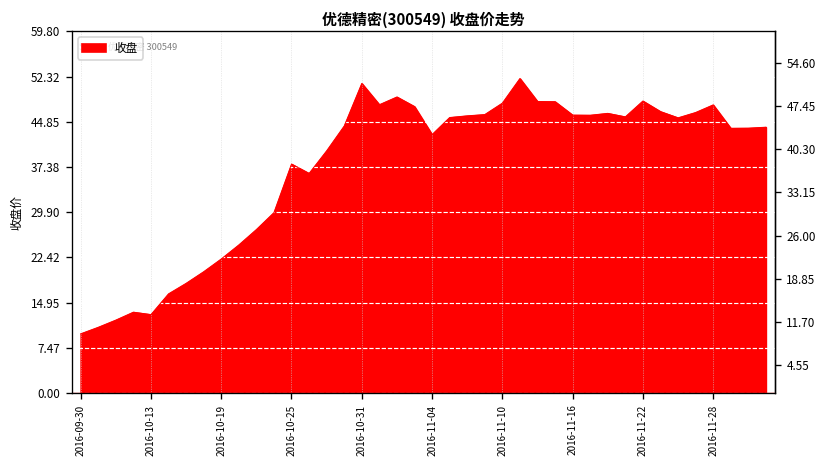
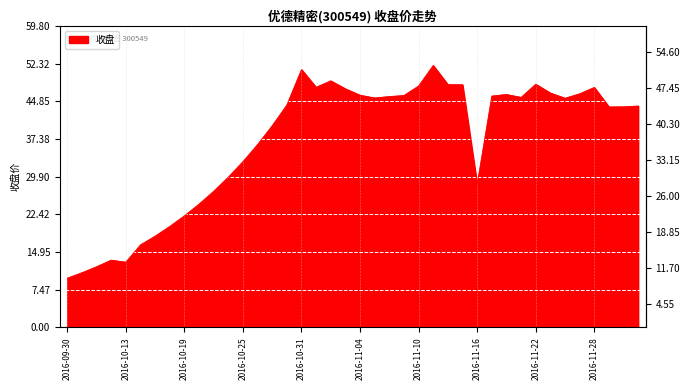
  {
    "2016-09-30": 10,
    "2016-10-13": 13,
    "2016-10-19": 22,
-   "2016-10-25": 38,
+   "2016-10-25": 33,
    "2016-10-31": 51,
-   "2016-11-04": 43,
+   "2016-11-04": 46,
    "2016-11-10": 48,
-   "2016-11-16": 46,
+   "2016-11-16": 28,
    "2016-11-22": 48,
    "2016-11-28": 48
  }
